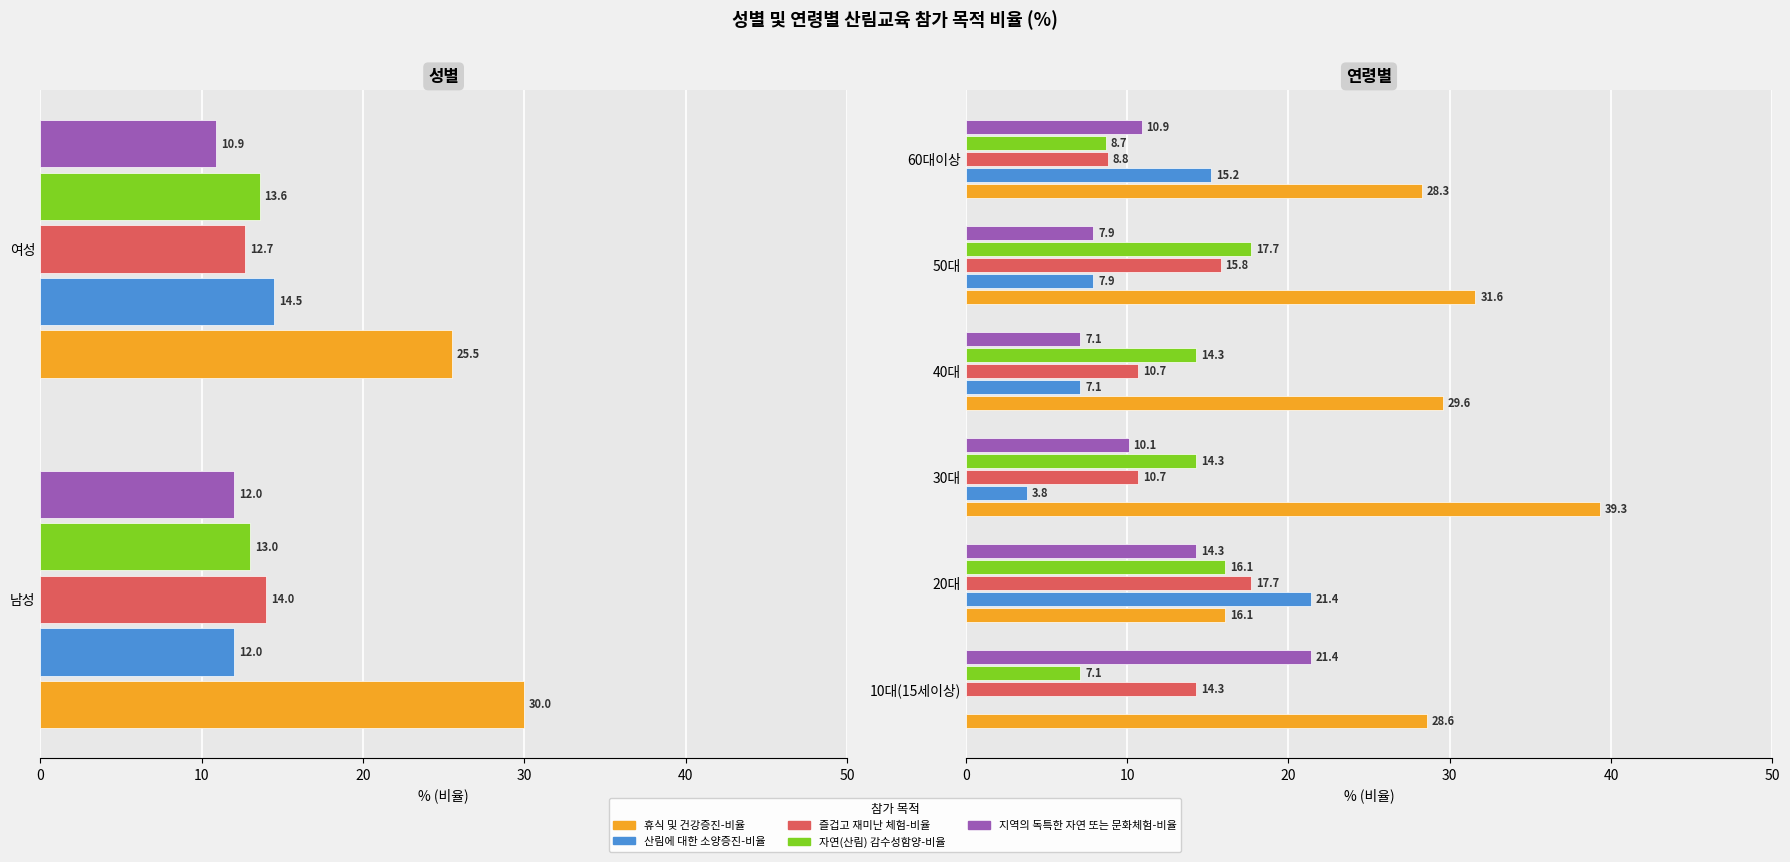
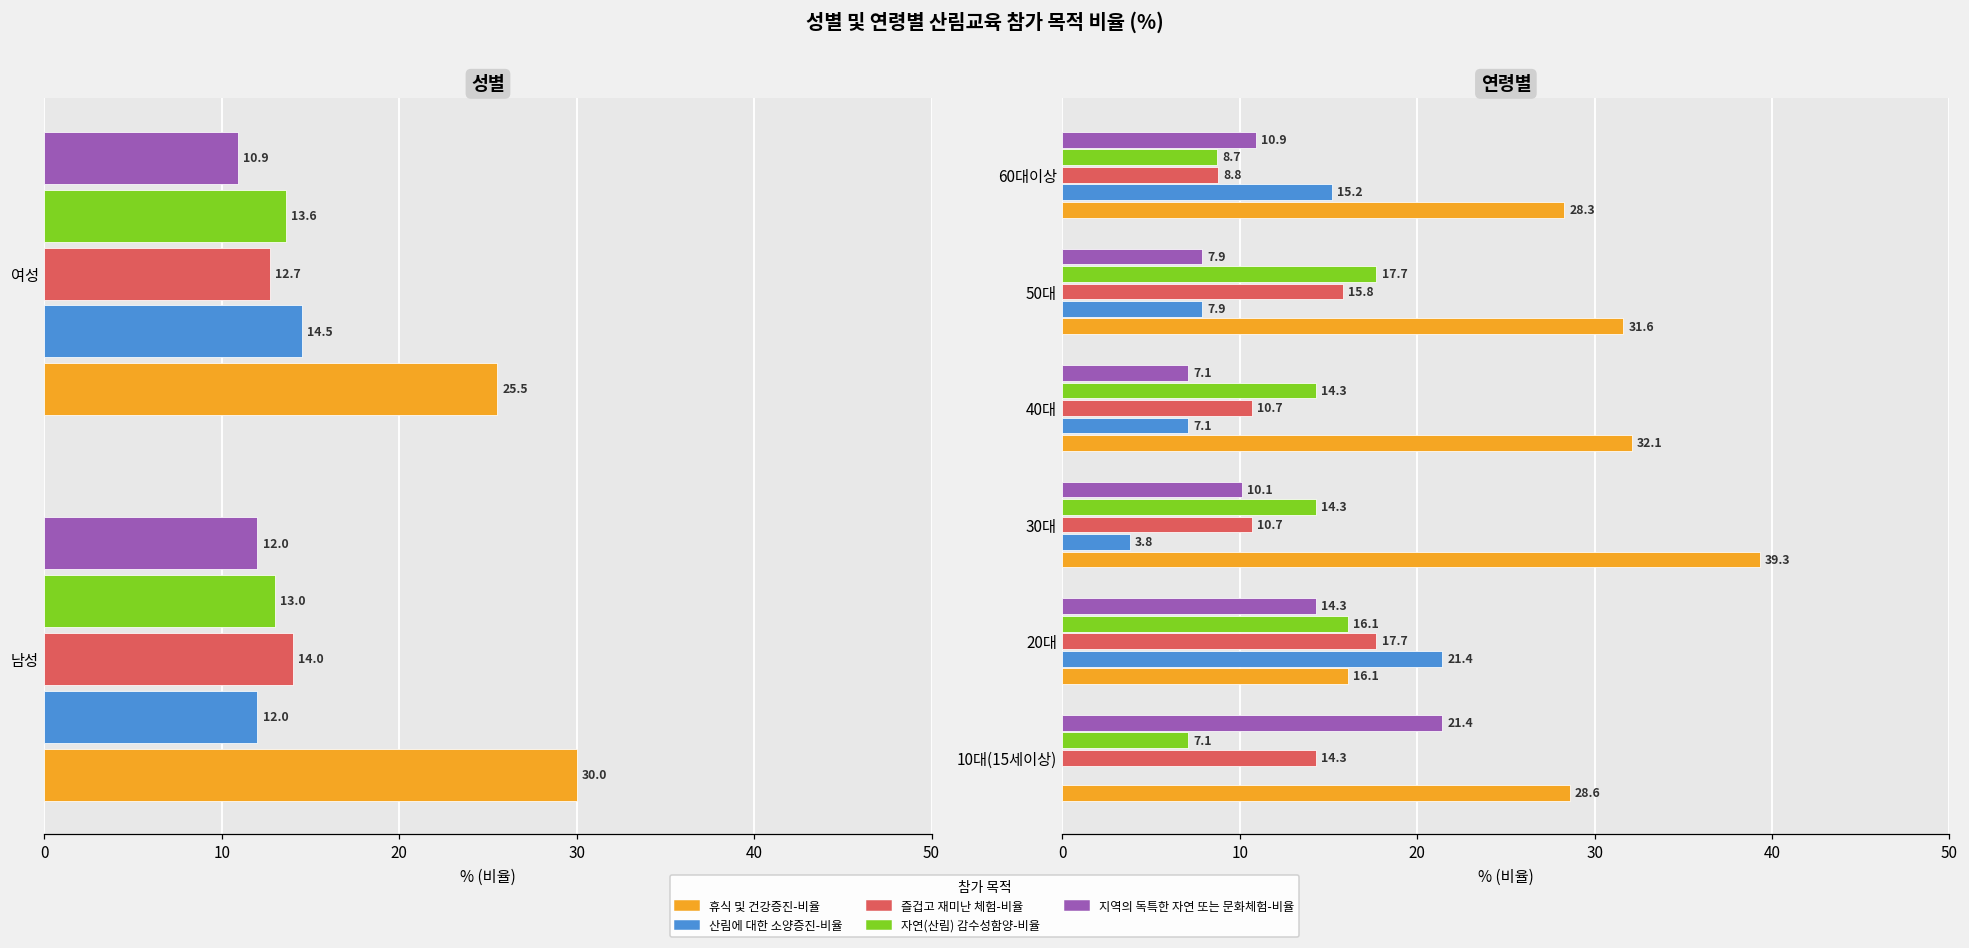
  {
    "성별": {
      "휴식 및 건강증진-비율": {
        "여성": 25.5,
        "남성": 30.0
      },
      "산림에 대한 소양증진-비율": {
        "여성": 14.5,
        "남성": 12.0
      },
      "즐겁고 재미난 체험-비율": {
        "여성": 12.7,
        "남성": 14.0
      },
      "자연(산림) 감수성함양-비율": {
        "여성": 13.6,
        "남성": 13.0
      },
      "지역의 독특한 자연 또는 문화체험-비율": {
        "여성": 10.9,
        "남성": 12.0
      }
    },
    "연령별": {
      "휴식 및 건강증진-비율": {
        "60대이상": 28.3,
        "50대": 31.6,
-       "40대": 29.6,
+       "40대": 32.1,
        "30대": 39.3,
        "20대": 16.1,
        "10대(15세이상)": 28.6
      },
      "산림에 대한 소양증진-비율": {
        "60대이상": 15.2,
        "50대": 7.9,
        "40대": 7.1,
        "30대": 3.8,
        "20대": 21.4
      },
      "즐겁고 재미난 체험-비율": {
        "60대이상": 8.8,
        "50대": 15.8,
        "40대": 10.7,
        "30대": 10.7,
        "20대": 17.7,
        "10대(15세이상)": 14.3
      },
      "자연(산림) 감수성함양-비율": {
        "60대이상": 8.7,
        "50대": 17.7,
        "40대": 14.3,
        "30대": 14.3,
        "20대": 16.1,
        "10대(15세이상)": 7.1
      },
      "지역의 독특한 자연 또는 문화체험-비율": {
        "60대이상": 10.9,
        "50대": 7.9,
        "40대": 7.1,
        "30대": 10.1,
        "20대": 14.3,
        "10대(15세이상)": 21.4
      }
    }
  }
